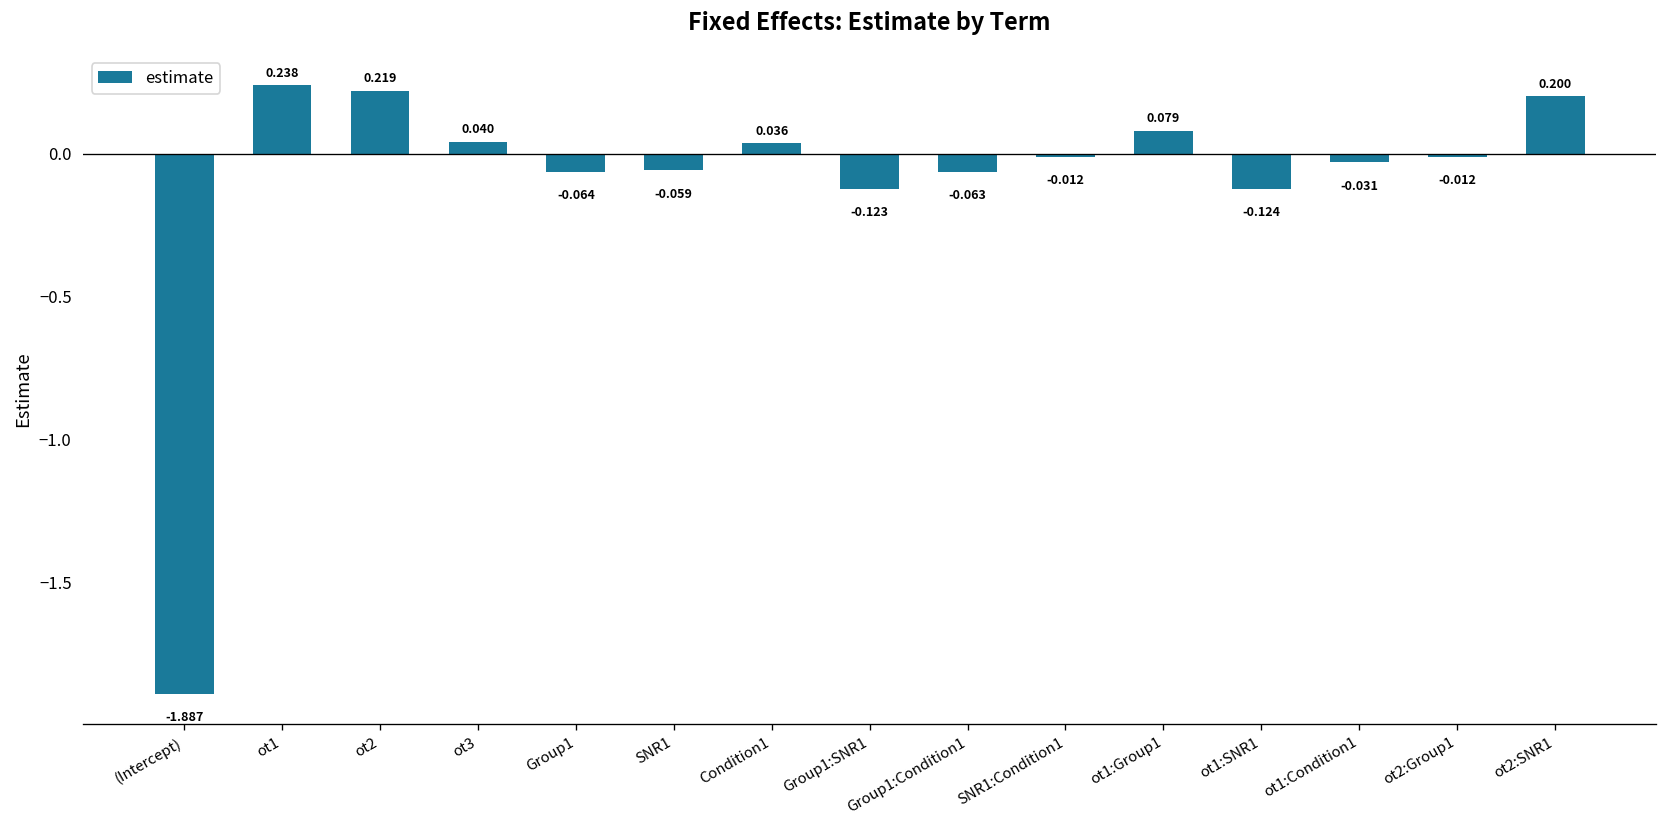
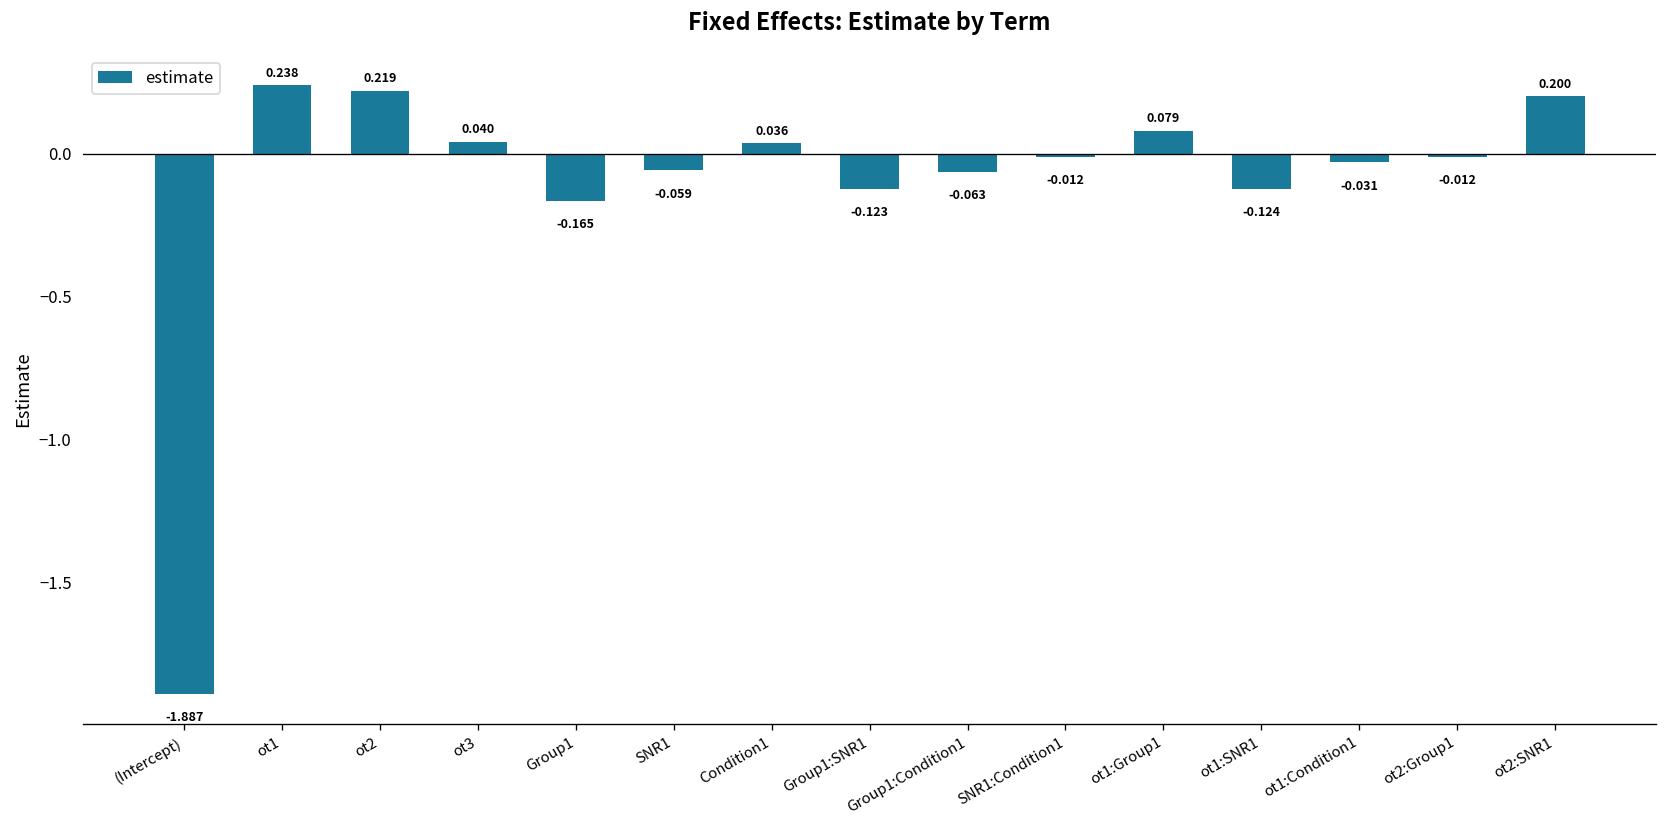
  {
    "(Intercept)": -1.887,
    "ot1": 0.238,
    "ot2": 0.219,
    "ot3": 0.040,
-   "Group1": -0.064,
+   "Group1": -0.165,
    "SNR1": -0.059,
    "Condition1": 0.036,
    "Group1:SNR1": -0.123,
    "Group1:Condition1": -0.063,
    "SNR1:Condition1": -0.012,
    "ot1:Group1": 0.079,
    "ot1:SNR1": -0.124,
    "ot1:Condition1": -0.031,
    "ot2:Group1": -0.012,
    "ot2:SNR1": 0.200
  }
